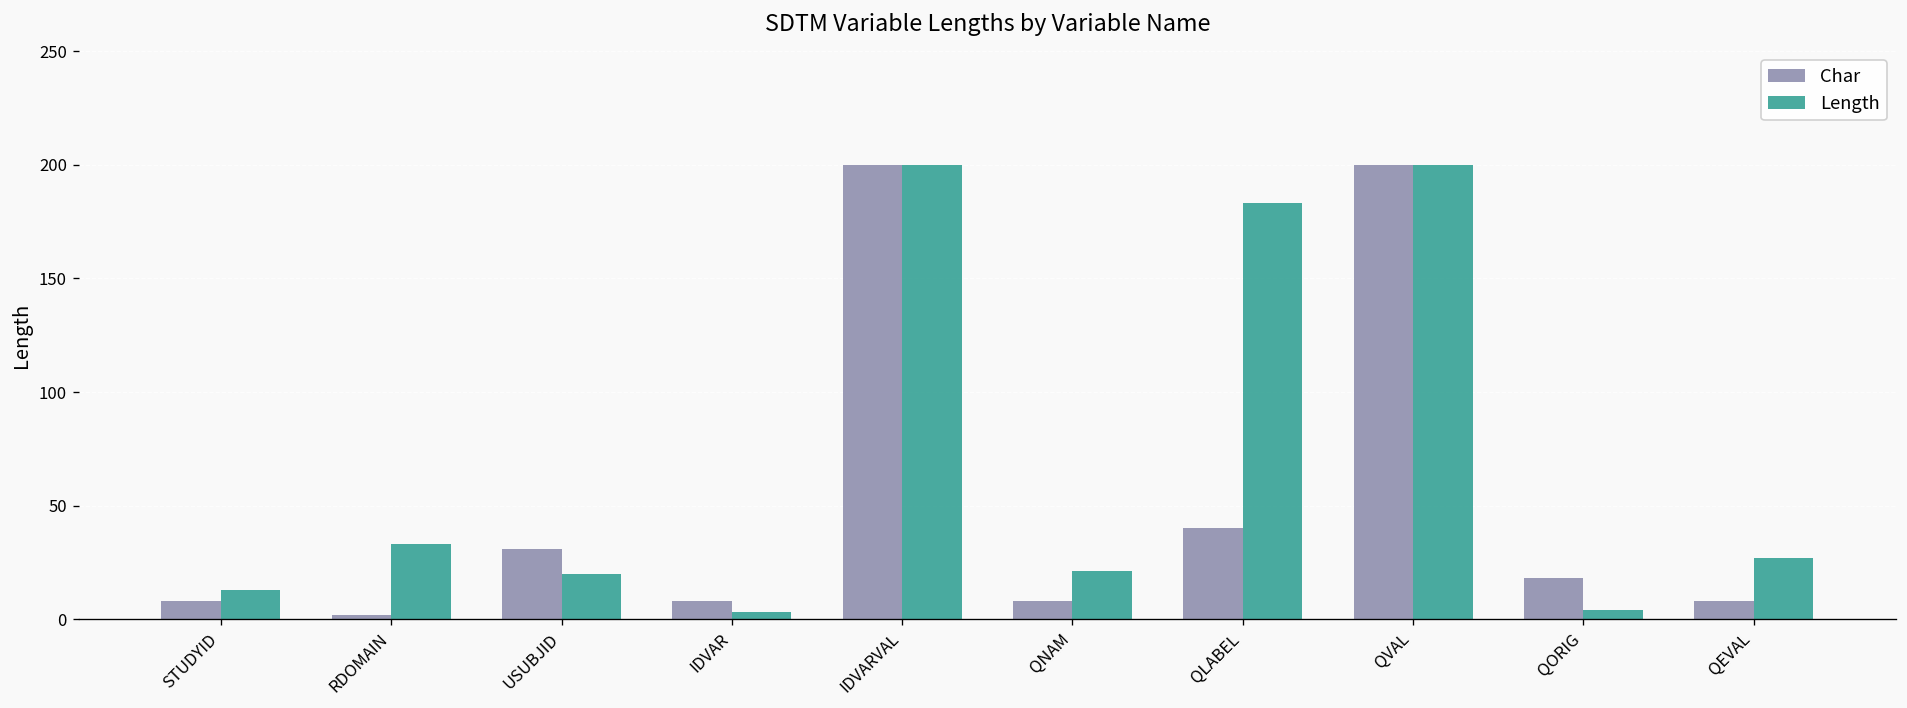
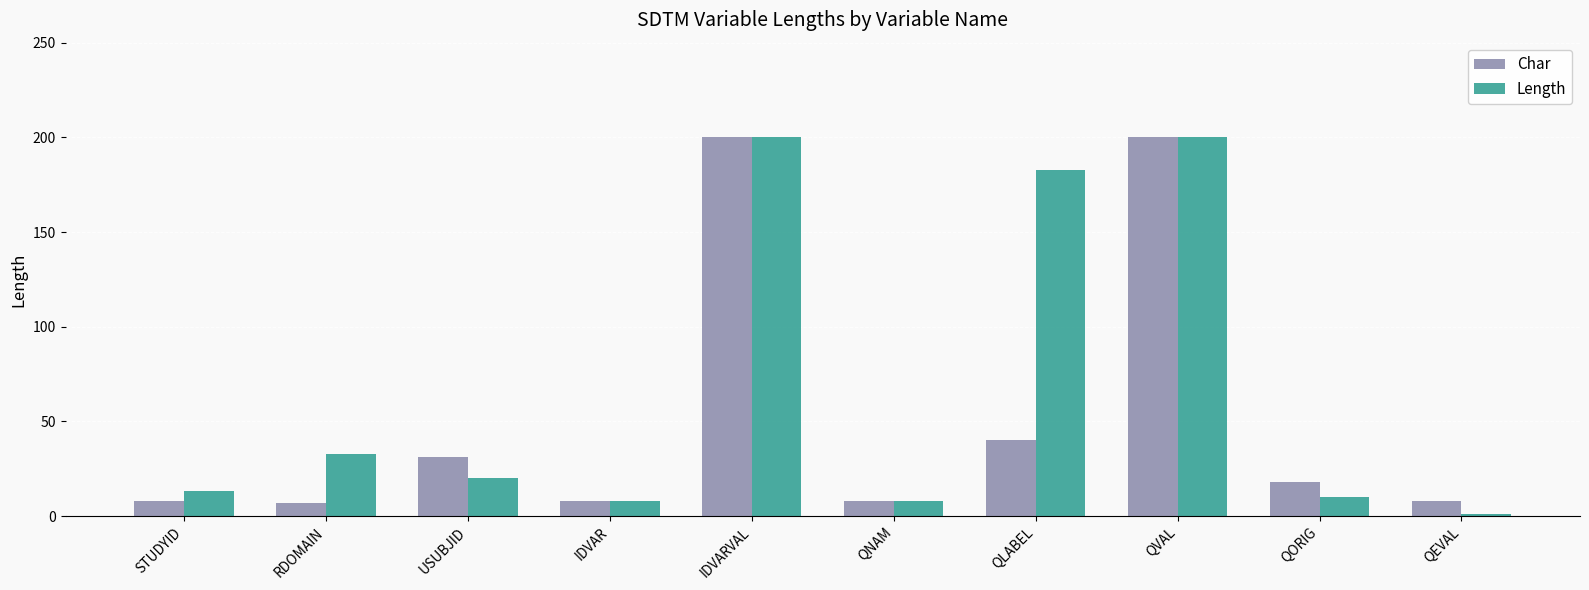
  {
    "Char": {
      "STUDYID": 8,
-     "RDOMAIN": 2,
+     "RDOMAIN": 7,
      "USUBJID": 31,
      "IDVAR": 8,
      "IDVARVAL": 200,
      "QNAM": 8,
      "QLABEL": 40,
      "QVAL": 200,
      "QORIG": 18,
      "QEVAL": 8
    },
    "Length": {
      "STUDYID": 13,
      "RDOMAIN": 33,
      "USUBJID": 20,
-     "IDVAR": 3,
+     "IDVAR": 8,
      "IDVARVAL": 200,
-     "QNAM": 21,
+     "QNAM": 8,
      "QLABEL": 183,
      "QVAL": 200,
-     "QORIG": 4,
-     "QEVAL": 27
+     "QORIG": 10,
+     "QEVAL": 1
    }
  }
